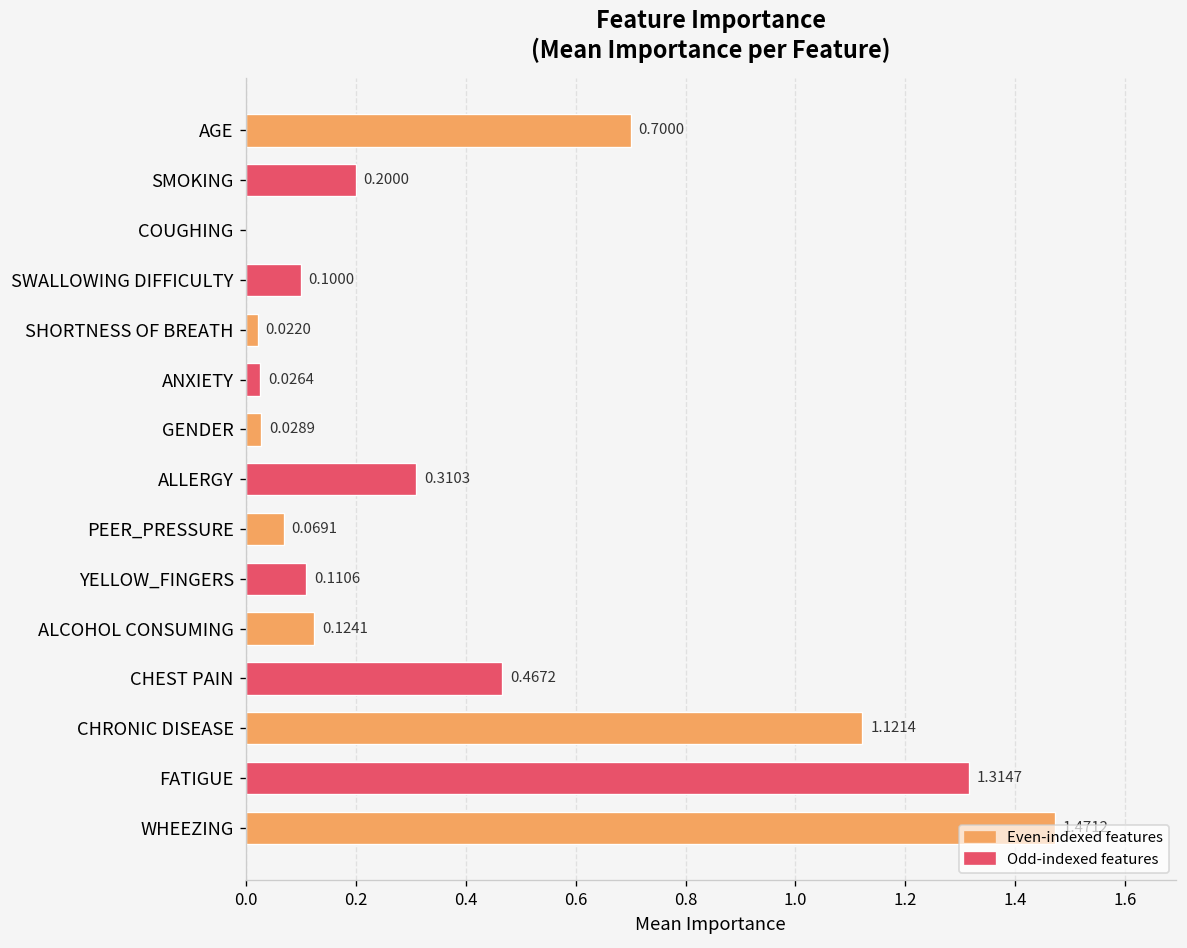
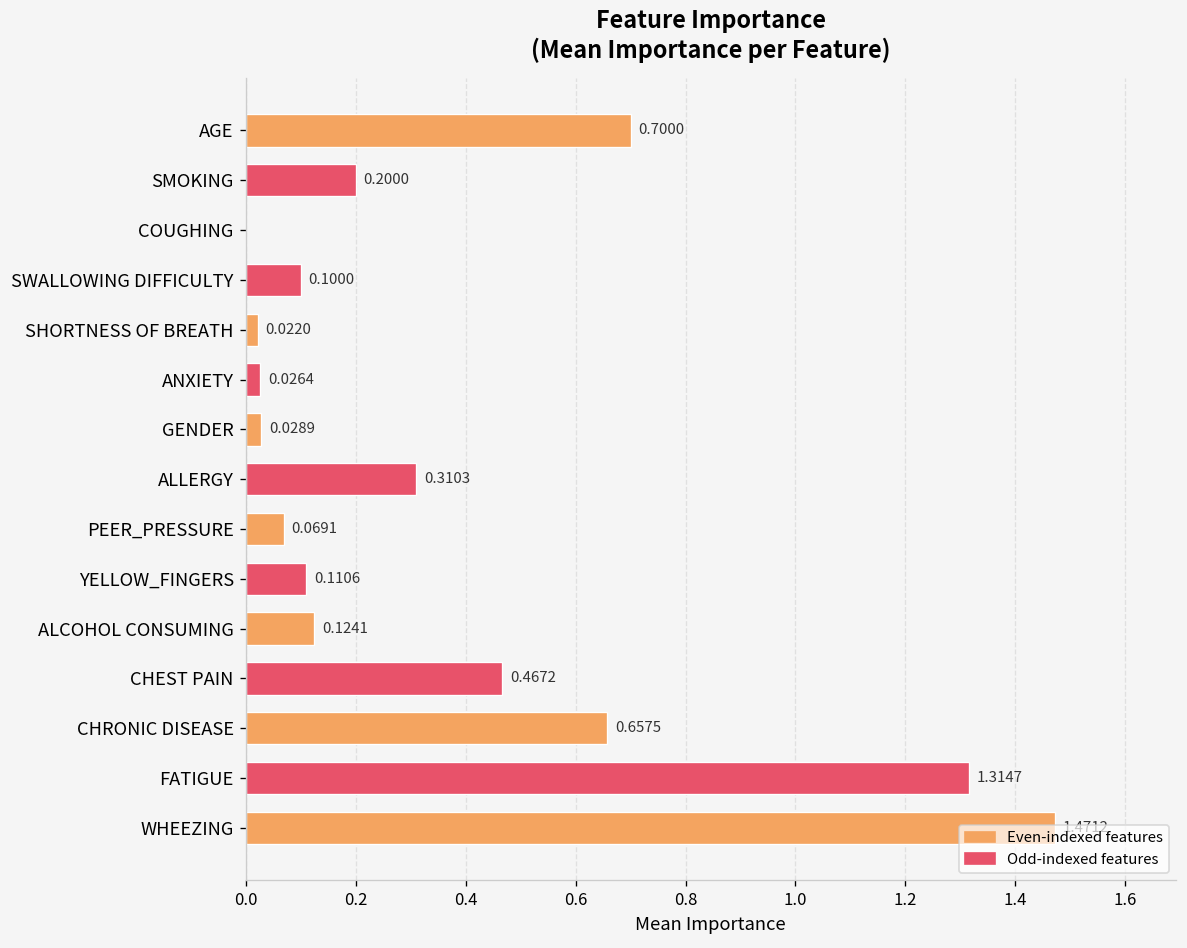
  {
    "AGE": 0.7000,
    "SMOKING": 0.2000,
    "SWALLOWING DIFFICULTY": 0.1000,
    "SHORTNESS OF BREATH": 0.0220,
    "ANXIETY": 0.0264,
    "GENDER": 0.0289,
    "ALLERGY": 0.3103,
    "PEER_PRESSURE": 0.0691,
    "YELLOW_FINGERS": 0.1106,
    "ALCOHOL CONSUMING": 0.1241,
    "CHEST PAIN": 0.4672,
-   "CHRONIC DISEASE": 1.1214,
+   "CHRONIC DISEASE": 0.6575,
    "FATIGUE": 1.3147
  }
